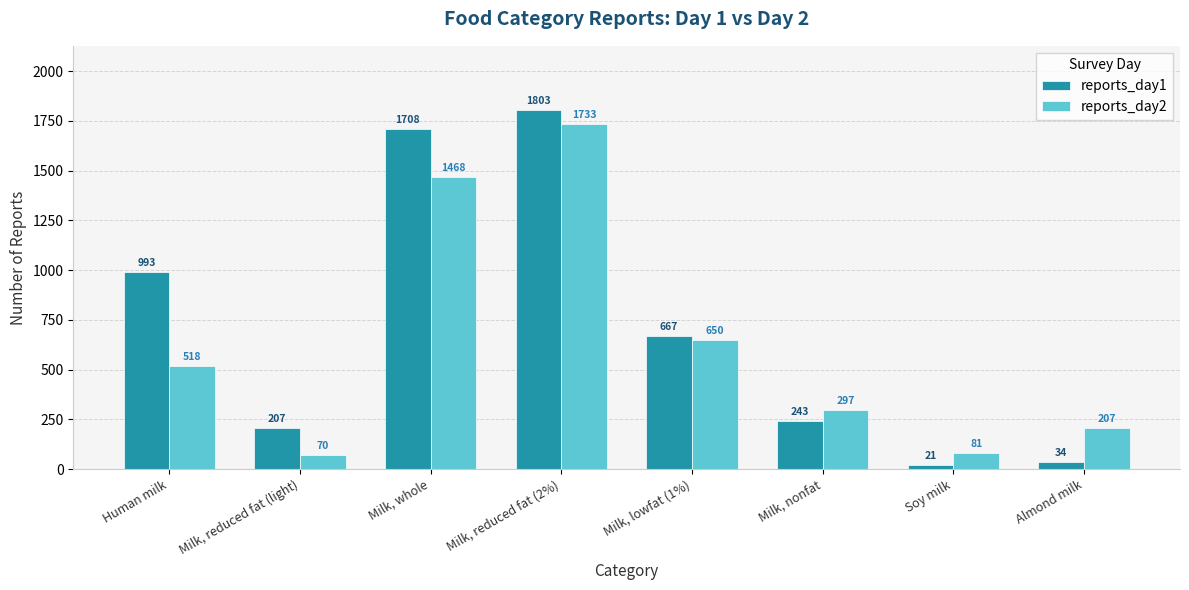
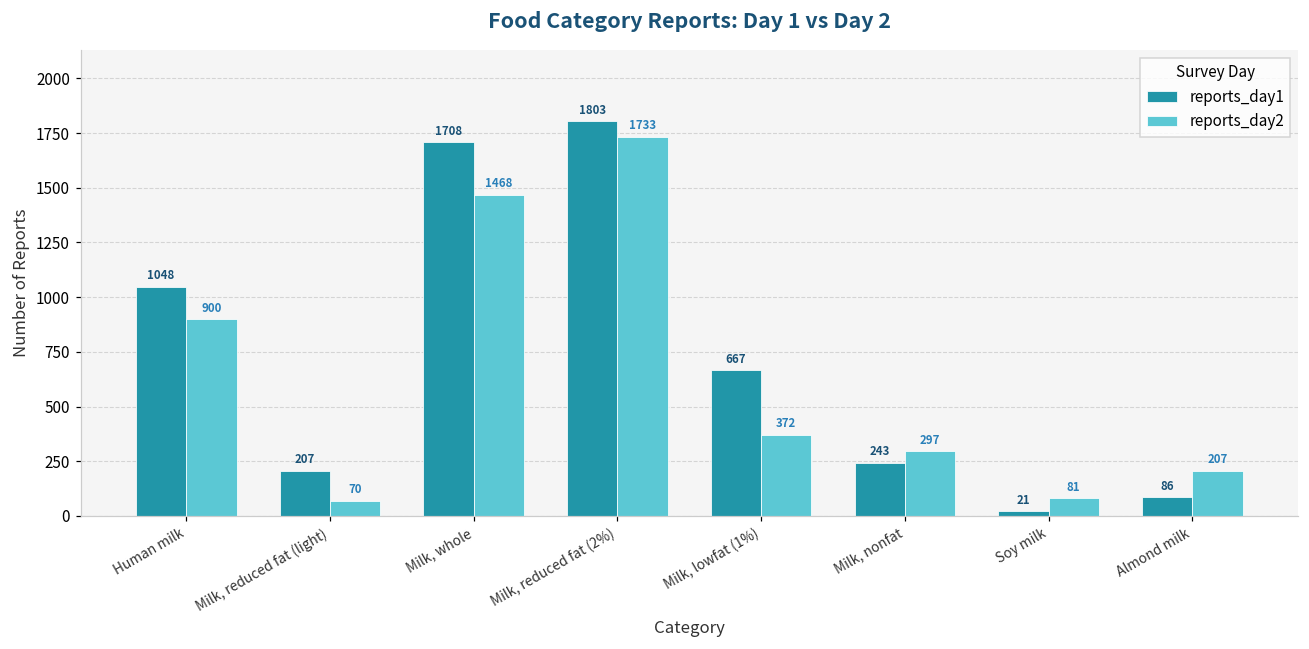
  {
    "reports_day1": {
-     "Human milk": 993,
+     "Human milk": 1048,
      "Milk, reduced fat (light)": 207,
      "Milk, whole": 1708,
      "Milk, reduced fat (2%)": 1803,
      "Milk, lowfat (1%)": 667,
      "Milk, nonfat": 243,
      "Soy milk": 21,
-     "Almond milk": 34
+     "Almond milk": 86
    },
    "reports_day2": {
-     "Human milk": 518,
+     "Human milk": 900,
      "Milk, reduced fat (light)": 70,
      "Milk, whole": 1468,
      "Milk, reduced fat (2%)": 1733,
-     "Milk, lowfat (1%)": 650,
+     "Milk, lowfat (1%)": 372,
      "Milk, nonfat": 297,
      "Soy milk": 81,
      "Almond milk": 207
    }
  }
